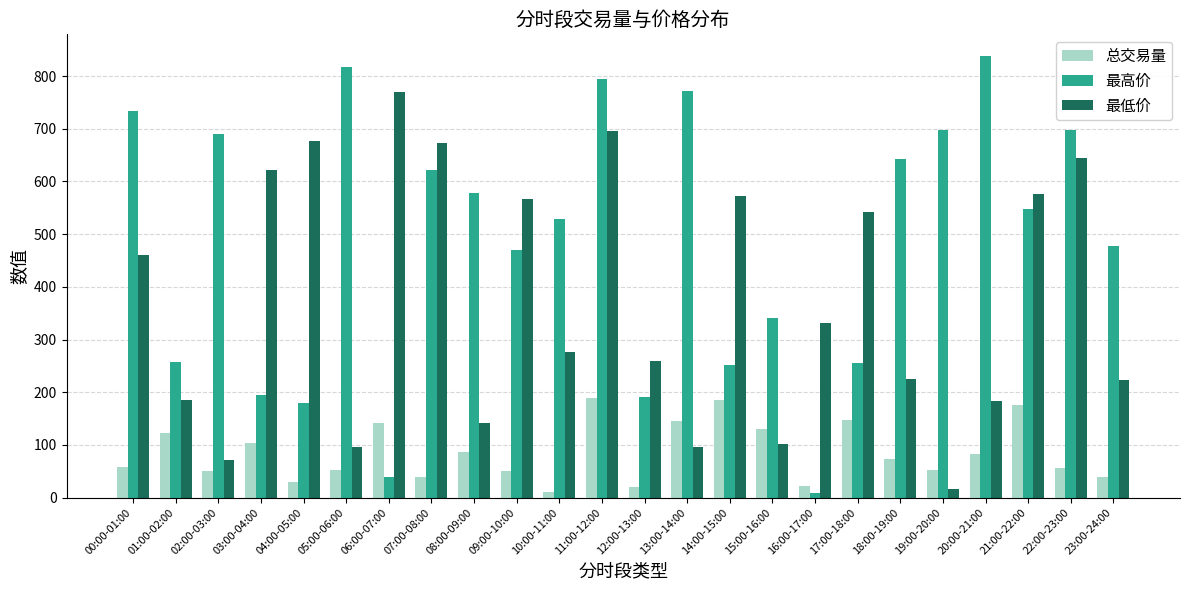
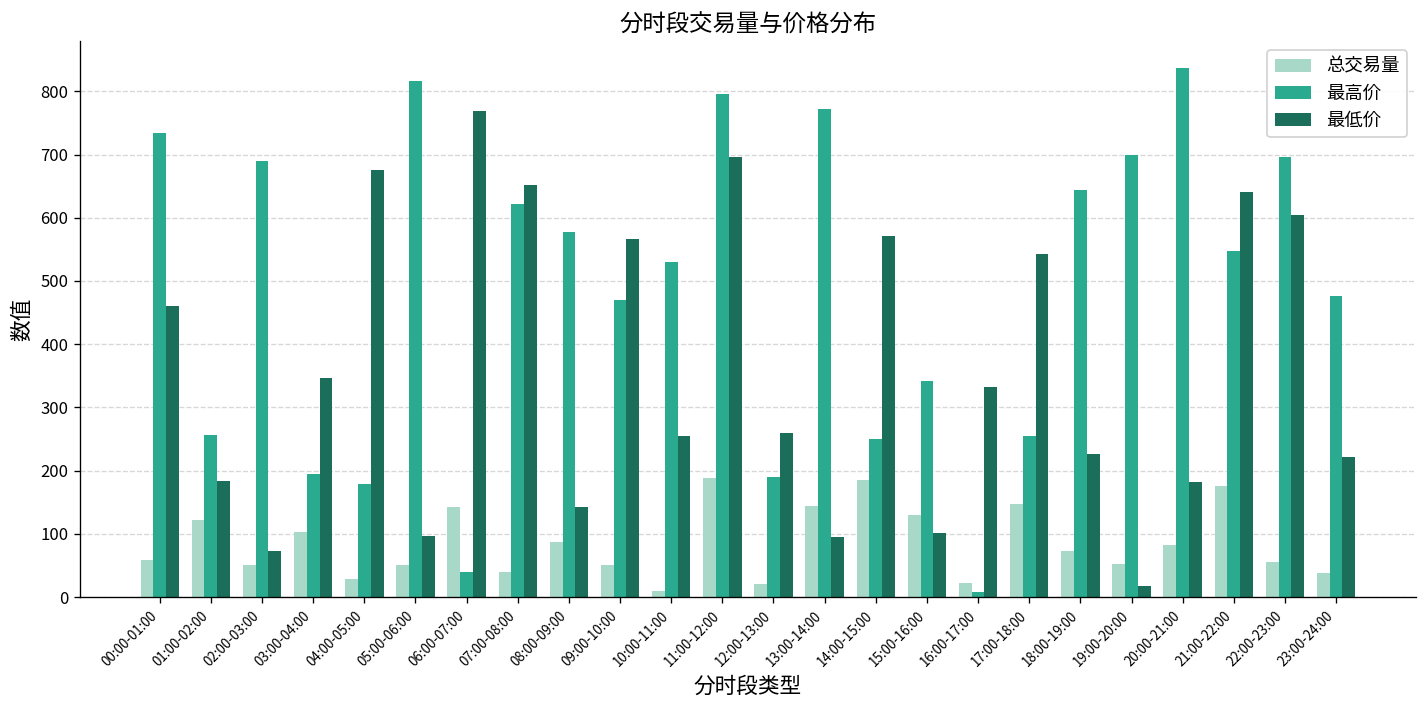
  {
    "总交易量": {
      "00:00-01:00": 60,
      "01:00-02:00": 120,
      "02:00-03:00": 50,
      "03:00-04:00": 100,
      "04:00-05:00": 30,
      "05:00-06:00": 50,
      "06:00-07:00": 140,
      "07:00-08:00": 40,
      "08:00-09:00": 90,
      "09:00-10:00": 50,
      "10:00-11:00": 10,
      "11:00-12:00": 190,
      "12:00-13:00": 20,
      "13:00-14:00": 140,
      "14:00-15:00": 180,
      "15:00-16:00": 130,
      "16:00-17:00": 20,
      "17:00-18:00": 150,
      "18:00-19:00": 70,
      "19:00-20:00": 50,
      "20:00-21:00": 80,
      "21:00-22:00": 180,
      "22:00-23:00": 60,
      "23:00-24:00": 40
    },
    "最高价": {
      "00:00-01:00": 730,
      "01:00-02:00": 260,
      "02:00-03:00": 690,
      "03:00-04:00": 200,
      "04:00-05:00": 180,
      "05:00-06:00": 820,
      "06:00-07:00": 40,
      "07:00-08:00": 620,
      "08:00-09:00": 580,
      "09:00-10:00": 470,
      "10:00-11:00": 530,
      "11:00-12:00": 800,
      "12:00-13:00": 190,
      "13:00-14:00": 770,
      "14:00-15:00": 250,
      "15:00-16:00": 340,
      "16:00-17:00": 10,
      "17:00-18:00": 260,
      "18:00-19:00": 640,
      "19:00-20:00": 700,
      "20:00-21:00": 840,
      "21:00-22:00": 550,
      "22:00-23:00": 700,
      "23:00-24:00": 480
    },
    "最低价": {
      "00:00-01:00": 460,
      "01:00-02:00": 180,
      "02:00-03:00": 70,
-     "03:00-04:00": 620,
+     "03:00-04:00": 350,
      "04:00-05:00": 680,
      "05:00-06:00": 100,
      "06:00-07:00": 770,
-     "07:00-08:00": 670,
+     "07:00-08:00": 650,
      "08:00-09:00": 140,
      "09:00-10:00": 570,
-     "10:00-11:00": 280,
+     "10:00-11:00": 250,
      "11:00-12:00": 700,
      "12:00-13:00": 260,
      "13:00-14:00": 100,
      "14:00-15:00": 570,
      "15:00-16:00": 100,
      "16:00-17:00": 330,
      "17:00-18:00": 540,
      "18:00-19:00": 230,
      "19:00-20:00": 20,
      "20:00-21:00": 180,
-     "21:00-22:00": 580,
-     "22:00-23:00": 640,
+     "21:00-22:00": 640,
+     "22:00-23:00": 600,
      "23:00-24:00": 220
    }
  }
